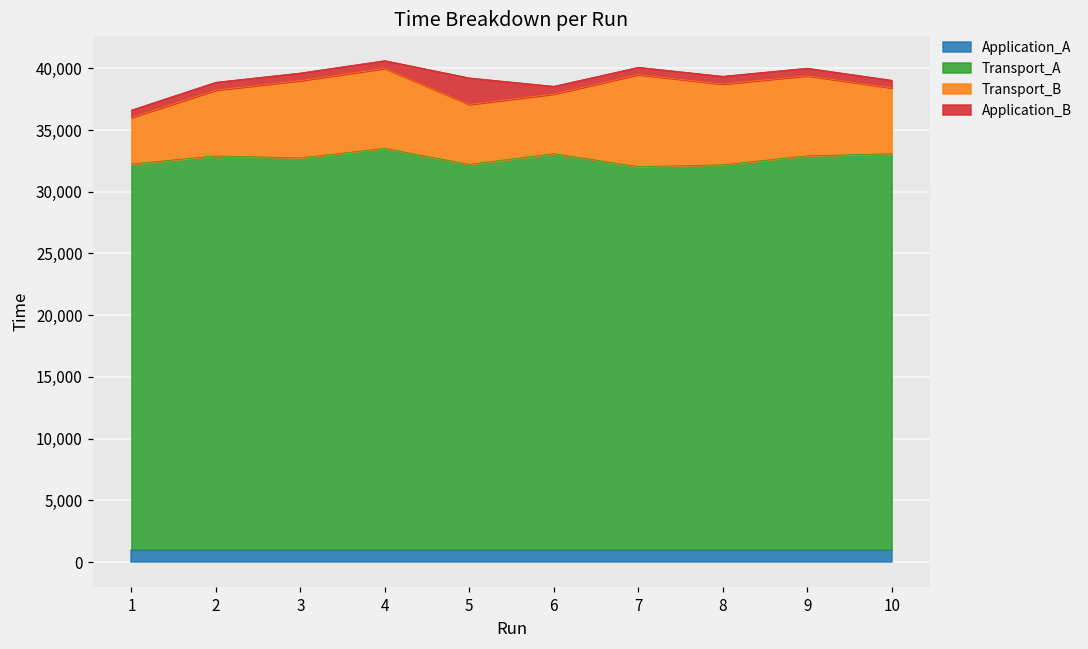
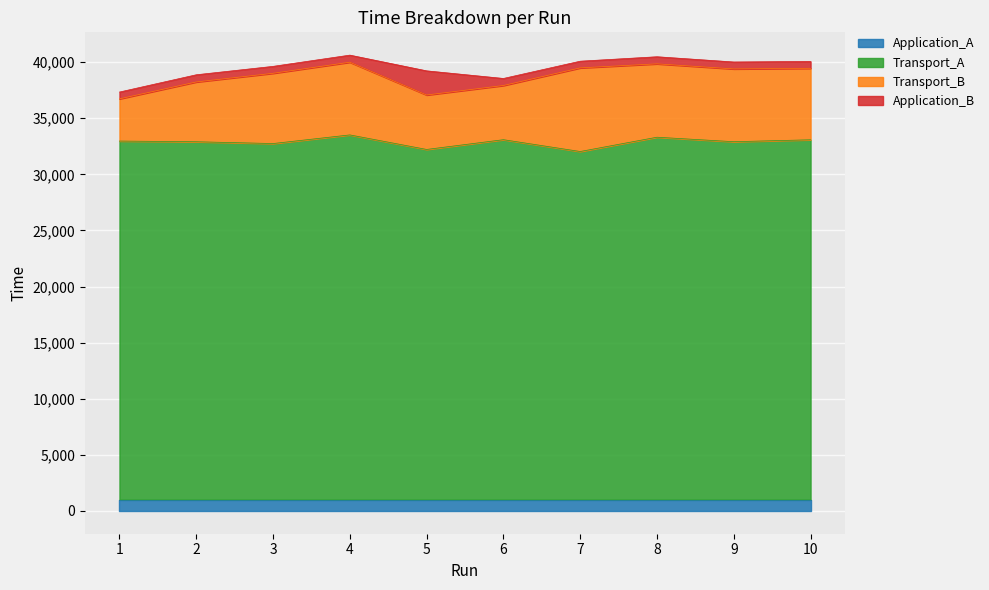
  {
    "Application_A": {
      "1": "1,000",
      "2": "1,000",
      "3": "1,000",
      "4": "1,000",
      "5": "1,000",
      "6": "1,000",
      "7": "1,000",
      "8": "1,000",
      "9": "1,000",
      "10": "1,000"
    },
    "Transport_A": {
-     "1": "32,300",
-     "8": "32,200"
+     "1": "33,000",
+     "8": "33,300"
    },
    "Transport_B": {
      "1": "3,800",
      "8": "6,500",
-     "10": "5,300"
+     "10": "6,400"
    },
    "Application_B": {
      "1": "600",
      "8": "600",
      "10": "600"
    }
  }
